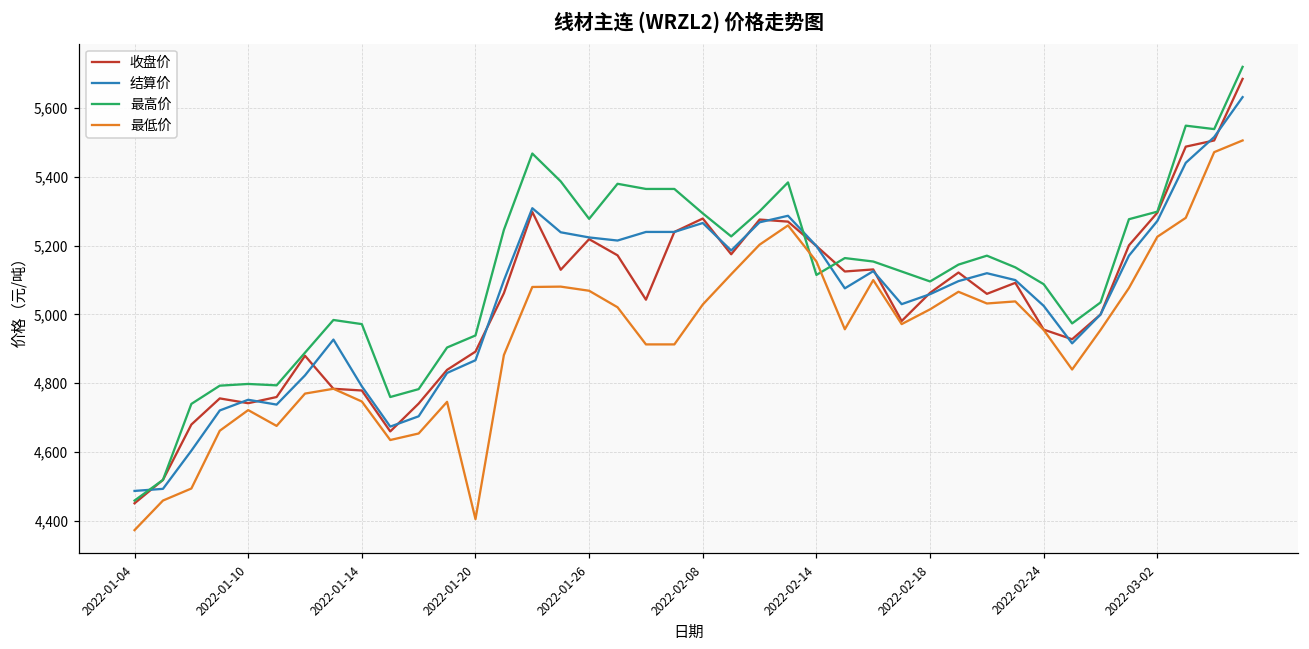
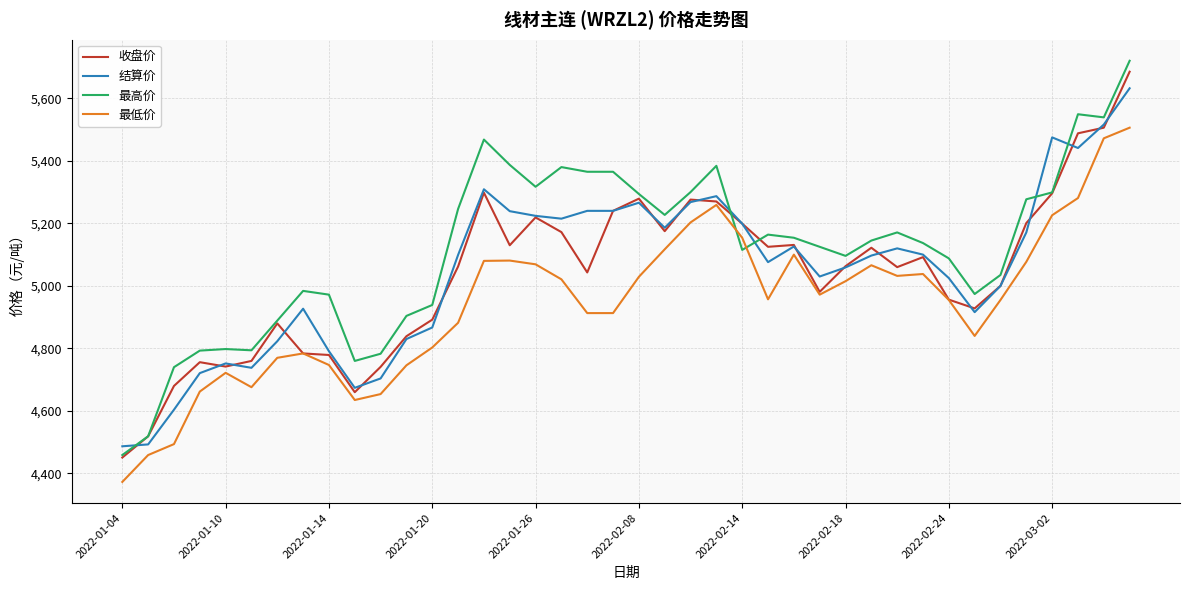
  {
    "收盘价": {
      "2022-01-10": "4,740",
      "2022-01-14": "4,780",
      "2022-01-20": "4,890",
      "2022-02-08": "5,280"
    },
    "结算价": {
      "2022-01-04": "4,490",
      "2022-01-10": "4,750",
      "2022-01-14": "4,790",
      "2022-01-20": "4,870",
      "2022-02-08": "5,270",
      "2022-02-24": "5,030",
-     "2022-03-02": "5,270"
+     "2022-03-02": "5,480"
    },
    "最高价": {
      "2022-01-10": "4,800",
      "2022-01-14": "4,970",
      "2022-01-20": "4,940",
-     "2022-01-26": "5,280",
+     "2022-01-26": "5,320",
      "2022-02-08": "5,290",
      "2022-02-14": "5,120",
      "2022-02-18": "5,100",
      "2022-02-24": "5,090"
    },
    "最低价": {
      "2022-01-04": "4,370",
      "2022-01-10": "4,720",
      "2022-01-14": "4,750",
-     "2022-01-20": "4,410",
+     "2022-01-20": "4,800",
      "2022-01-26": "5,070",
      "2022-02-08": "5,030",
      "2022-02-14": "5,150",
      "2022-02-18": "5,020",
      "2022-03-02": "5,230"
    }
  }
